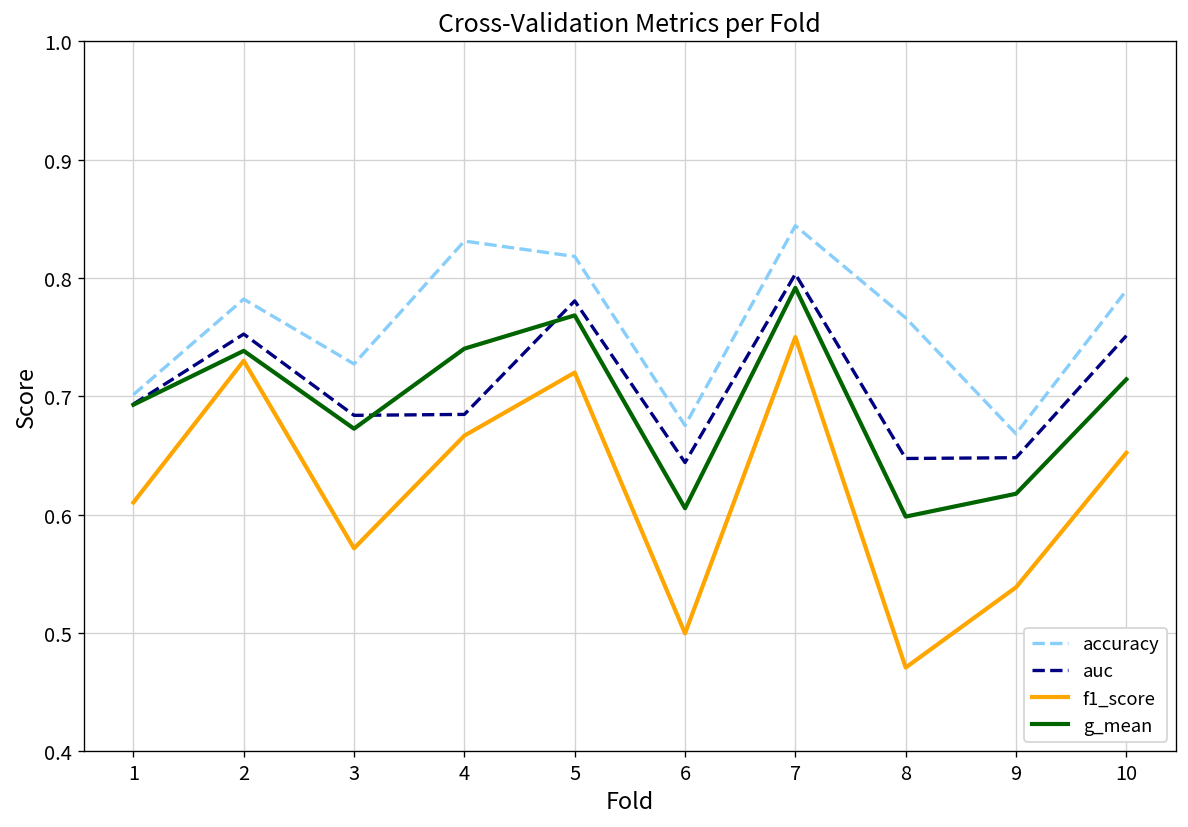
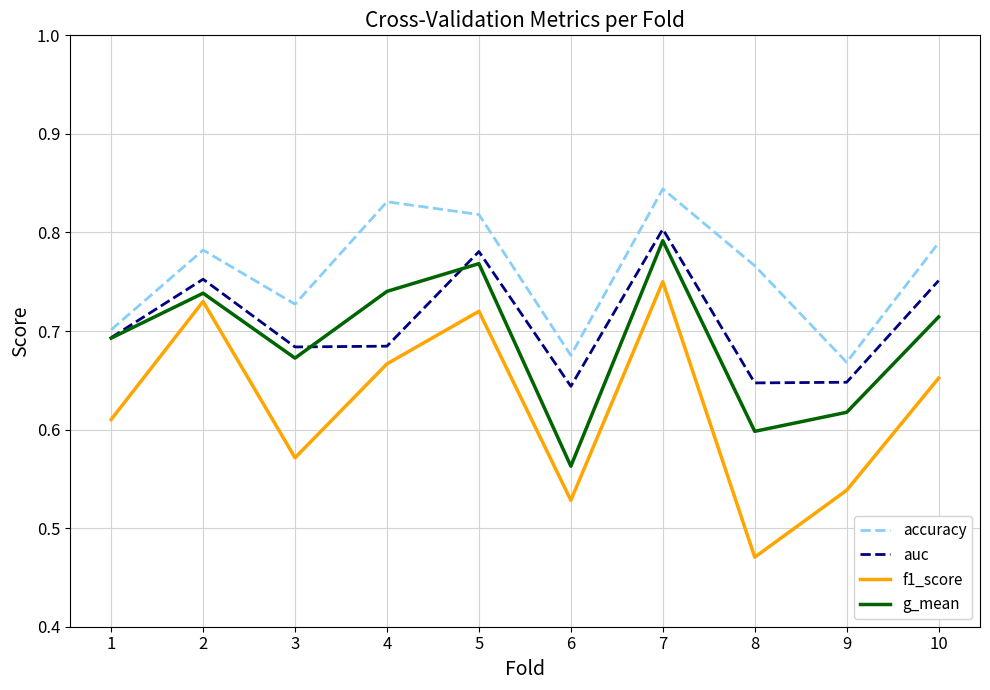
  {
    "accuracy": {
      "1": 0.70,
      "2": 0.78,
      "3": 0.73,
      "4": 0.83,
      "5": 0.82,
      "6": 0.68,
      "7": 0.84,
      "8": 0.77,
      "9": 0.67,
      "10": 0.79
    },
    "auc": {
      "2": 0.75,
      "3": 0.68,
      "4": 0.68,
      "5": 0.78,
      "6": 0.64,
      "7": 0.80,
      "8": 0.65,
      "9": 0.65,
      "10": 0.75
    },
    "f1_score": {
      "1": 0.61,
      "2": 0.73,
      "3": 0.57,
      "4": 0.67,
      "5": 0.72,
-     "6": 0.50,
+     "6": 0.53,
      "7": 0.75,
      "8": 0.47,
      "9": 0.54,
      "10": 0.65
    },
    "g_mean": {
      "2": 0.74,
      "3": 0.67,
      "4": 0.74,
      "5": 0.77,
-     "6": 0.61,
+     "6": 0.56,
      "7": 0.79,
      "8": 0.60,
      "9": 0.62,
      "10": 0.71
    }
  }
